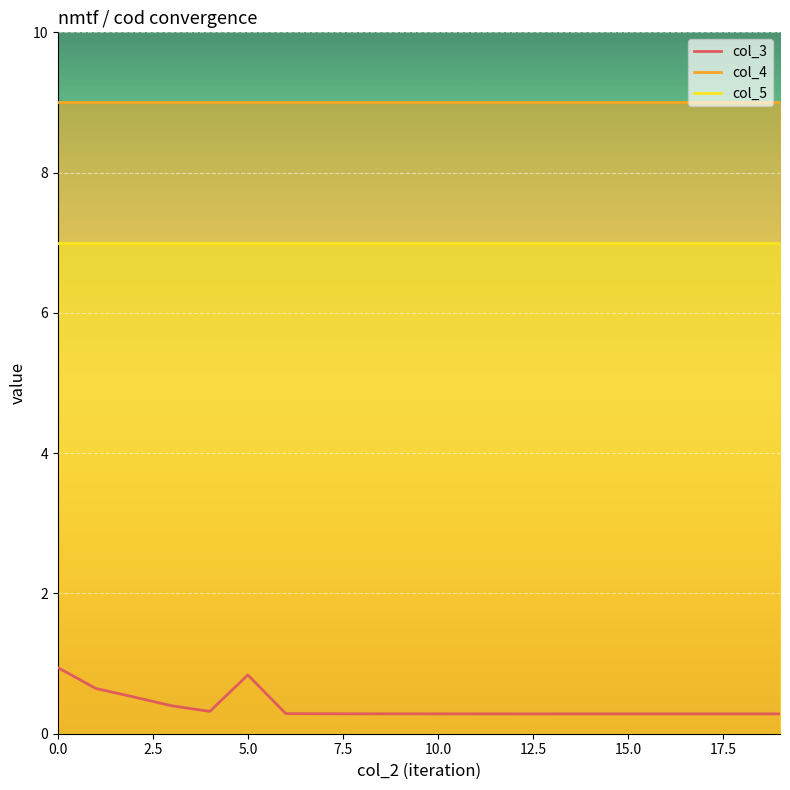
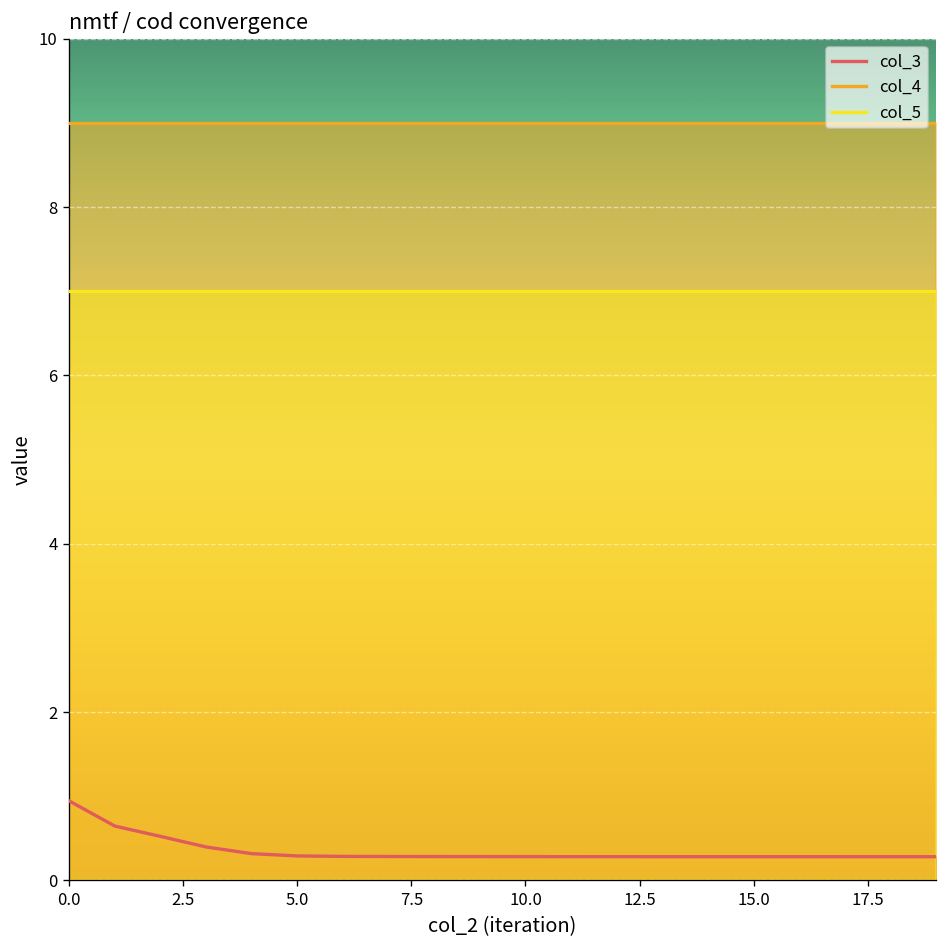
  {
    "col_3": {
      "0.0": 0.9,
-     "5.0": 0.8,
+     "5.0": 0.3,
      "10.0": 0.3,
      "15.0": 0.3
    }
  }
